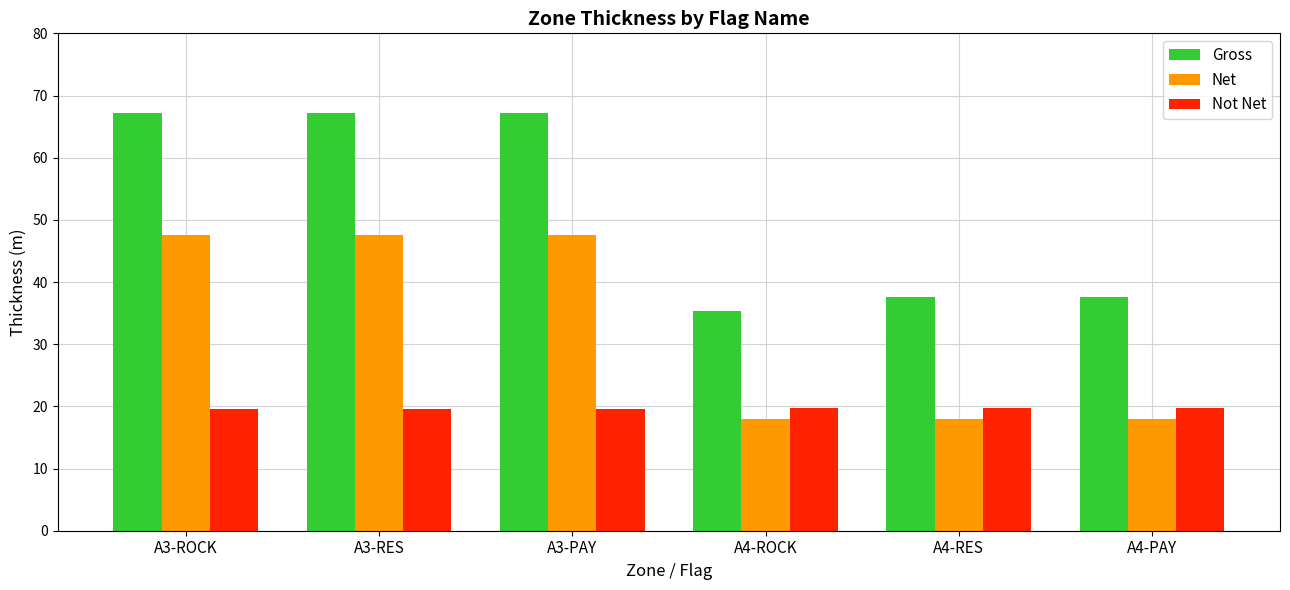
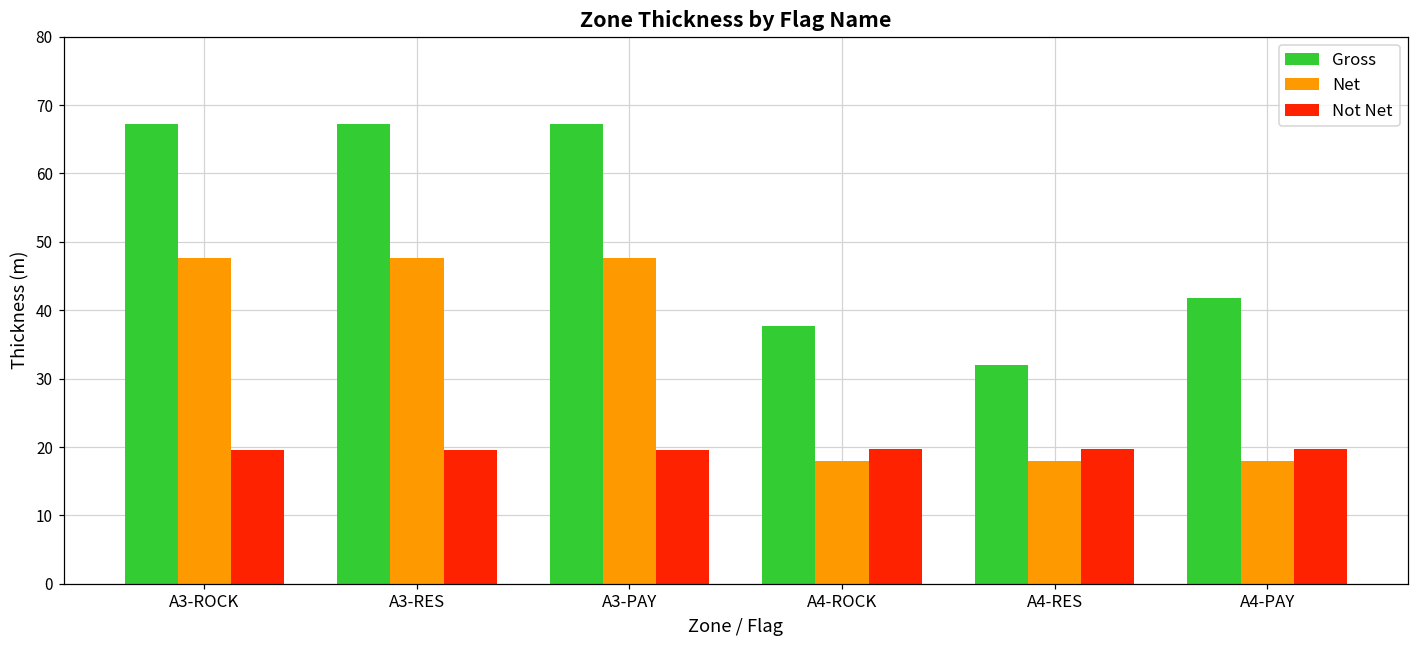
  {
    "Gross": {
      "A3-ROCK": 67,
      "A3-RES": 67,
      "A3-PAY": 67,
-     "A4-ROCK": 35,
-     "A4-RES": 38,
-     "A4-PAY": 38
+     "A4-ROCK": 38,
+     "A4-RES": 32,
+     "A4-PAY": 42
    },
    "Net": {
      "A3-ROCK": 48,
      "A3-RES": 48,
      "A3-PAY": 48,
      "A4-ROCK": 18,
      "A4-RES": 18,
      "A4-PAY": 18
    },
    "Not Net": {
      "A3-ROCK": 20,
      "A3-RES": 20,
      "A3-PAY": 20,
      "A4-ROCK": 20,
      "A4-RES": 20,
      "A4-PAY": 20
    }
  }
